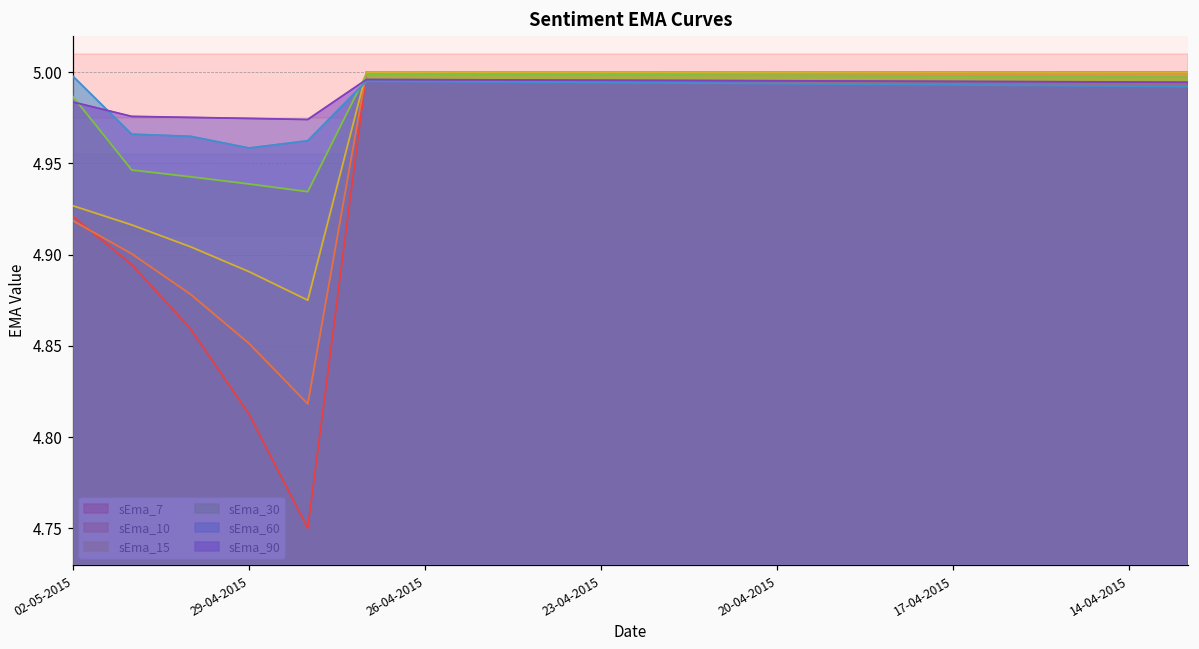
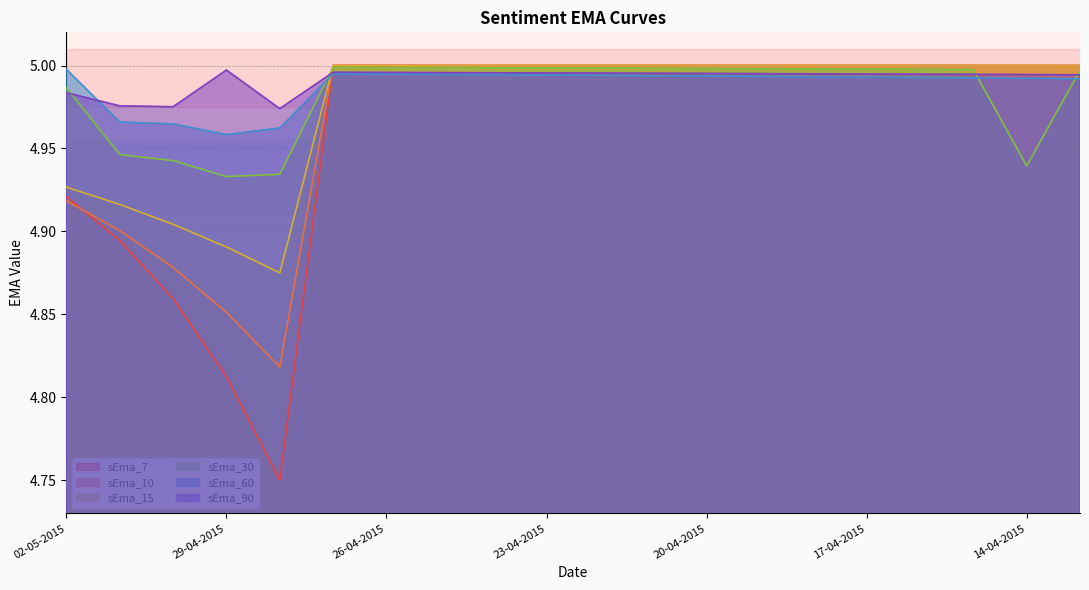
  {
    "sEma_30": {
      "02-05-2015": 4.986,
-     "29-04-2015": 4.939,
+     "29-04-2015": 4.933,
      "20-04-2015": 4.998,
      "17-04-2015": 4.998,
-     "14-04-2015": 4.997
+     "14-04-2015": 4.939
    },
    "sEma_60": {
      "02-05-2015": 4.998,
      "29-04-2015": 4.958,
      "20-04-2015": 4.994,
      "17-04-2015": 4.993,
      "14-04-2015": 4.992
    },
    "sEma_90": {
      "02-05-2015": 4.984,
-     "29-04-2015": 4.975,
+     "29-04-2015": 4.997,
      "20-04-2015": 4.995,
      "17-04-2015": 4.995,
      "14-04-2015": 4.995
    }
  }
